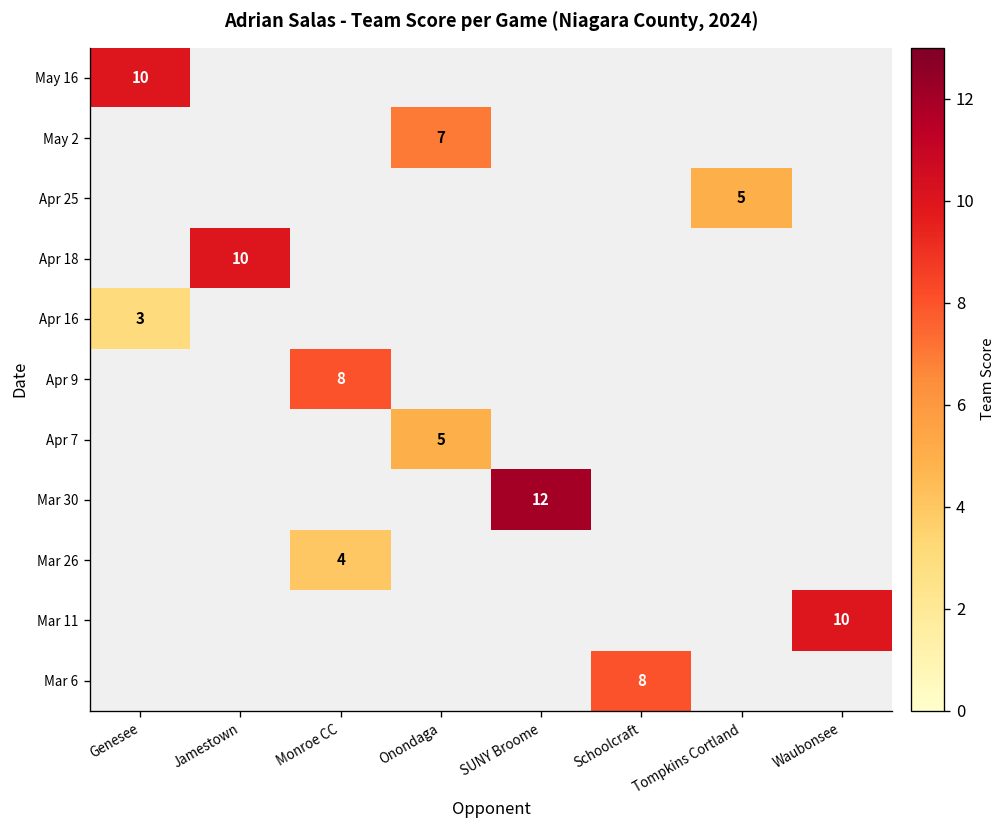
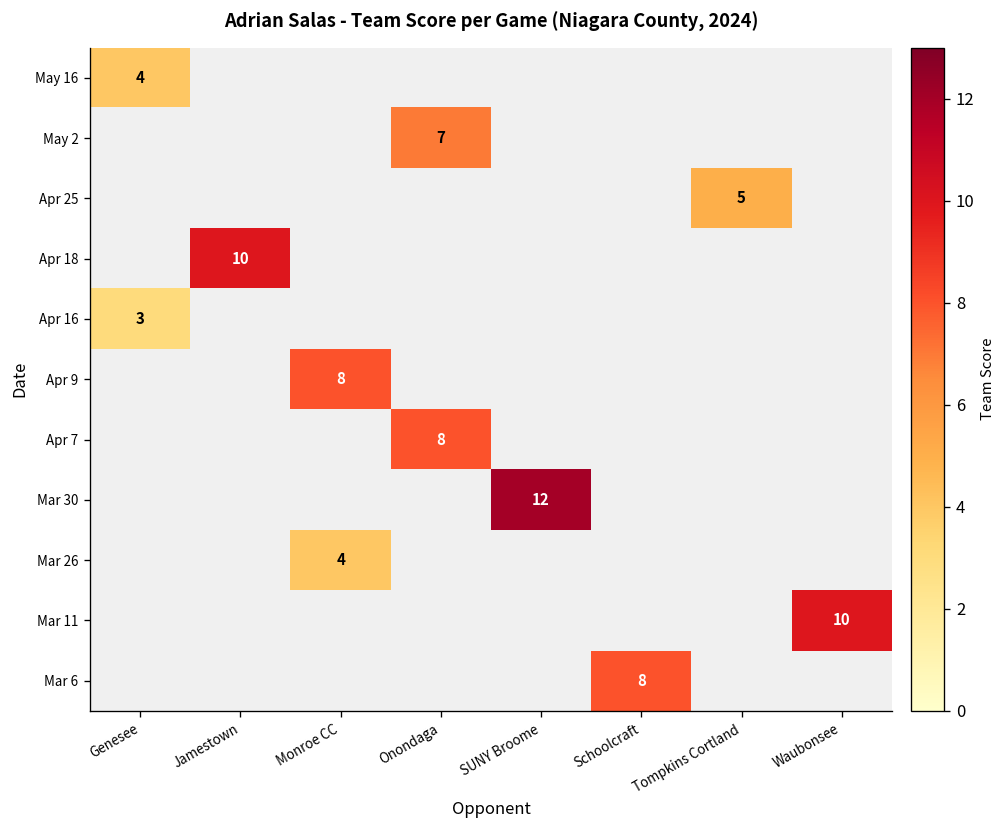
  {
    "May 16": {
-     "Genesee": 10
+     "Genesee": 4
    },
    "May 2": {
      "Onondaga": 7
    },
    "Apr 25": {
      "Tompkins Cortland": 5
    },
    "Apr 18": {
      "Jamestown": 10
    },
    "Apr 16": {
      "Genesee": 3
    },
    "Apr 9": {
      "Monroe CC": 8
    },
    "Apr 7": {
-     "Onondaga": 5
+     "Onondaga": 8
    },
    "Mar 30": {
      "SUNY Broome": 12
    },
    "Mar 26": {
      "Monroe CC": 4
    },
    "Mar 11": {
      "Waubonsee": 10
    },
    "Mar 6": {
      "Schoolcraft": 8
    }
  }
